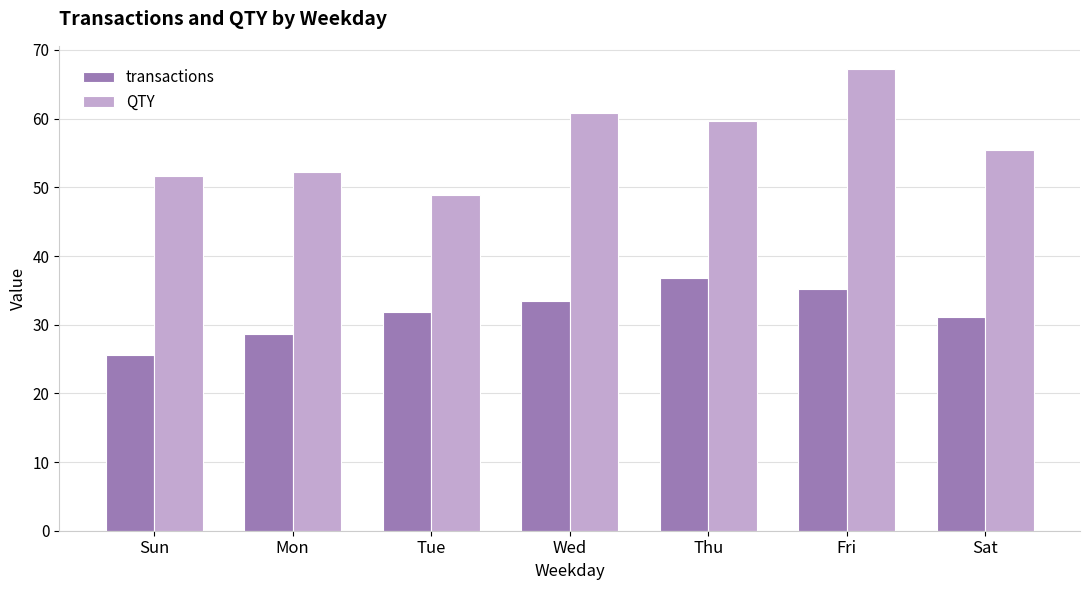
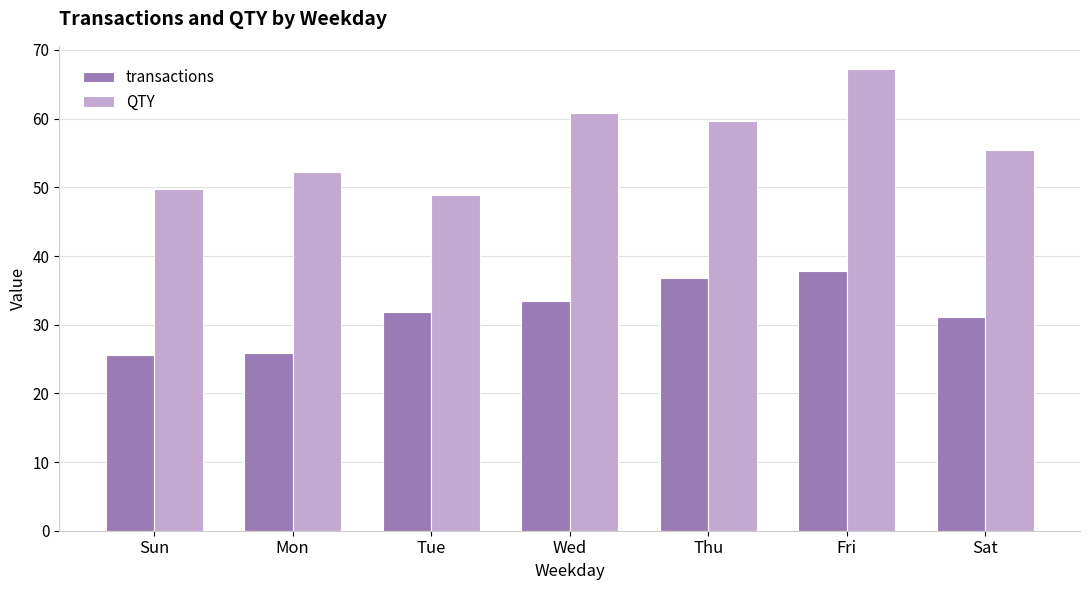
  {
    "transactions": {
      "Sun": 26,
-     "Mon": 29,
+     "Mon": 26,
      "Tue": 32,
      "Wed": 33,
      "Thu": 37,
-     "Fri": 35,
+     "Fri": 38,
      "Sat": 31
    },
    "QTY": {
-     "Sun": 52,
+     "Sun": 50,
      "Mon": 52,
      "Tue": 49,
      "Wed": 61,
      "Thu": 60,
      "Fri": 67,
      "Sat": 55
    }
  }
